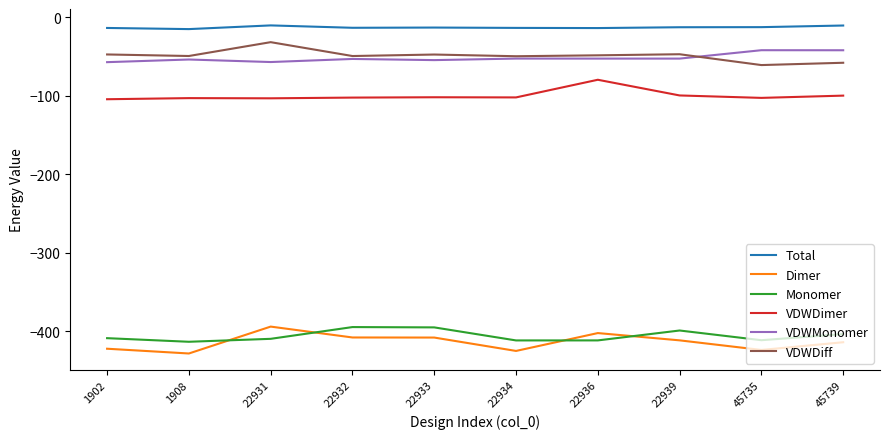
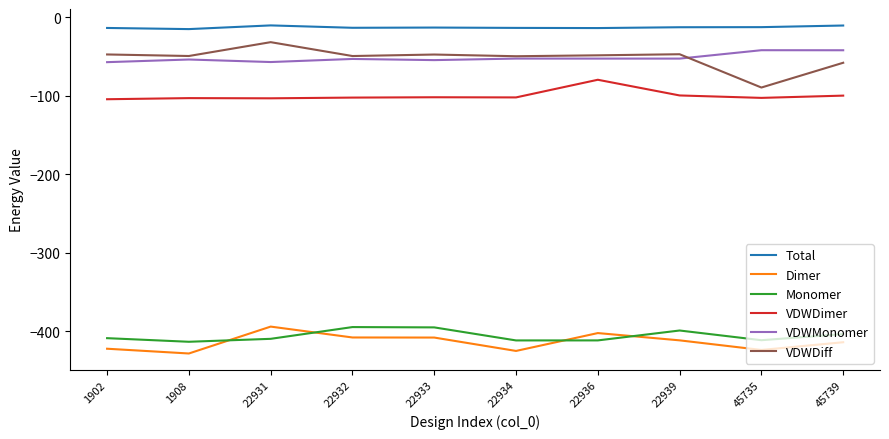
  {
    "Total": {
      "1902": -10,
      "1908": -10,
      "22931": -10,
      "22932": -10,
      "22933": -10,
      "22934": -10,
      "22936": -10,
      "22939": -10,
      "45735": -10,
      "45739": -10
    },
    "Dimer": {
      "1902": -420,
      "1908": -430,
      "22931": -390,
      "22932": -410,
      "22933": -410,
      "22934": -420,
      "22936": -400,
      "22939": -410
    },
    "Monomer": {
      "1902": -410,
      "1908": -410,
      "22931": -410,
      "22932": -390,
      "22933": -390,
      "22934": -410,
      "22936": -410,
      "22939": -400
    },
    "VDWDimer": {
      "1902": -100,
      "1908": -100,
      "22931": -100,
      "22932": -100,
      "22933": -100,
      "22934": -100,
      "22936": -80,
      "22939": -100,
      "45735": -100,
      "45739": -100
    },
    "VDWMonomer": {
      "1902": -60,
      "1908": -50,
      "22931": -60,
      "22932": -50,
      "22933": -50,
      "22936": -50,
      "22939": -50,
      "45735": -40,
      "45739": -40
    },
    "VDWDiff": {
      "1902": -50,
      "1908": -50,
      "22931": -30,
      "22932": -50,
      "22933": -50,
      "22936": -50,
      "22939": -50,
-     "45735": -60,
+     "45735": -90,
      "45739": -60
    }
  }
